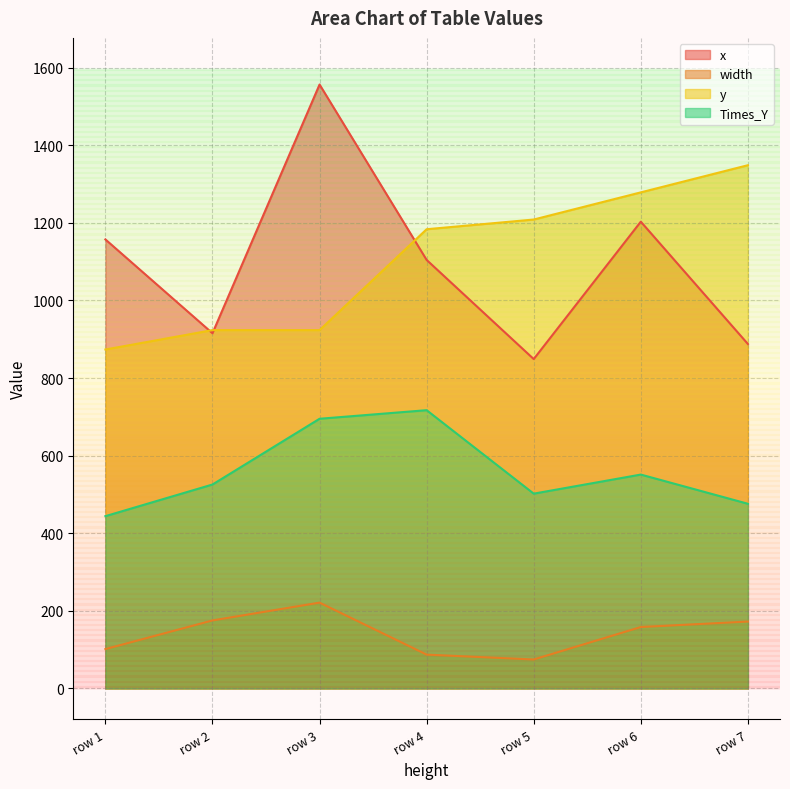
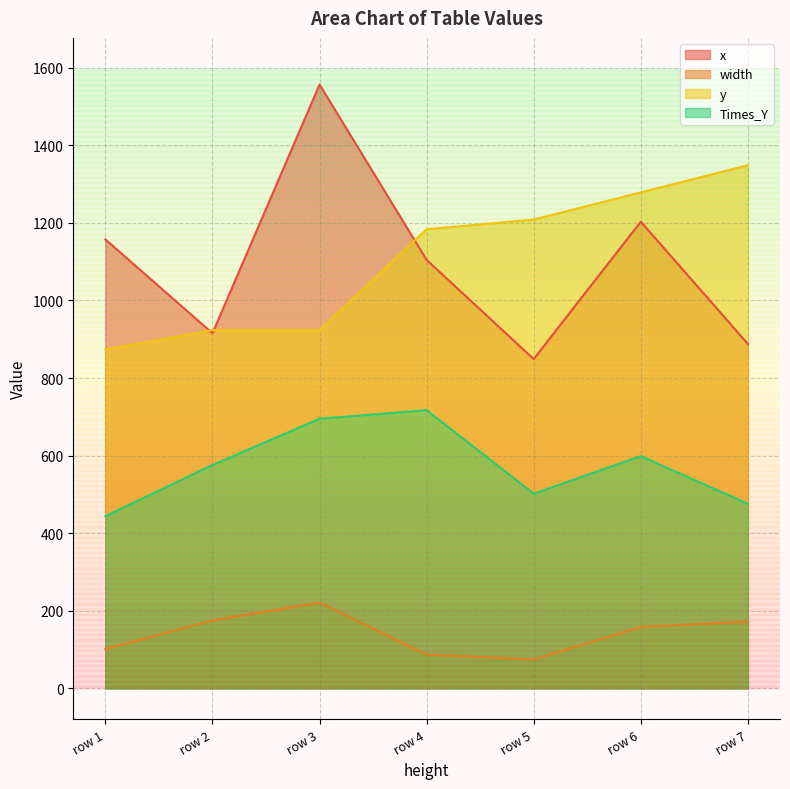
  {
    "Times_Y": {
      "row 1": 440,
-     "row 2": 530,
+     "row 2": 580,
      "row 3": 700,
      "row 4": 720,
      "row 5": 500,
-     "row 6": 550,
+     "row 6": 600,
      "row 7": 480
    }
  }
